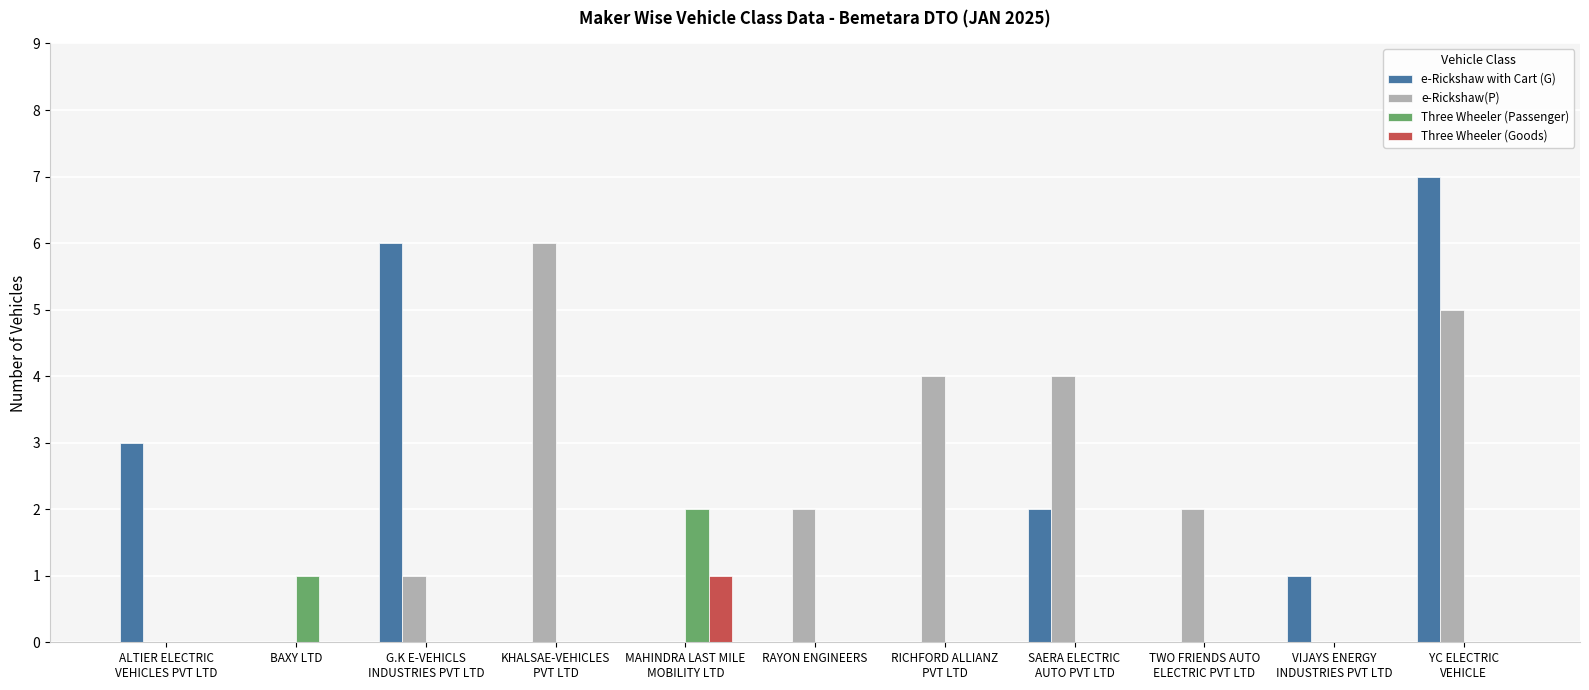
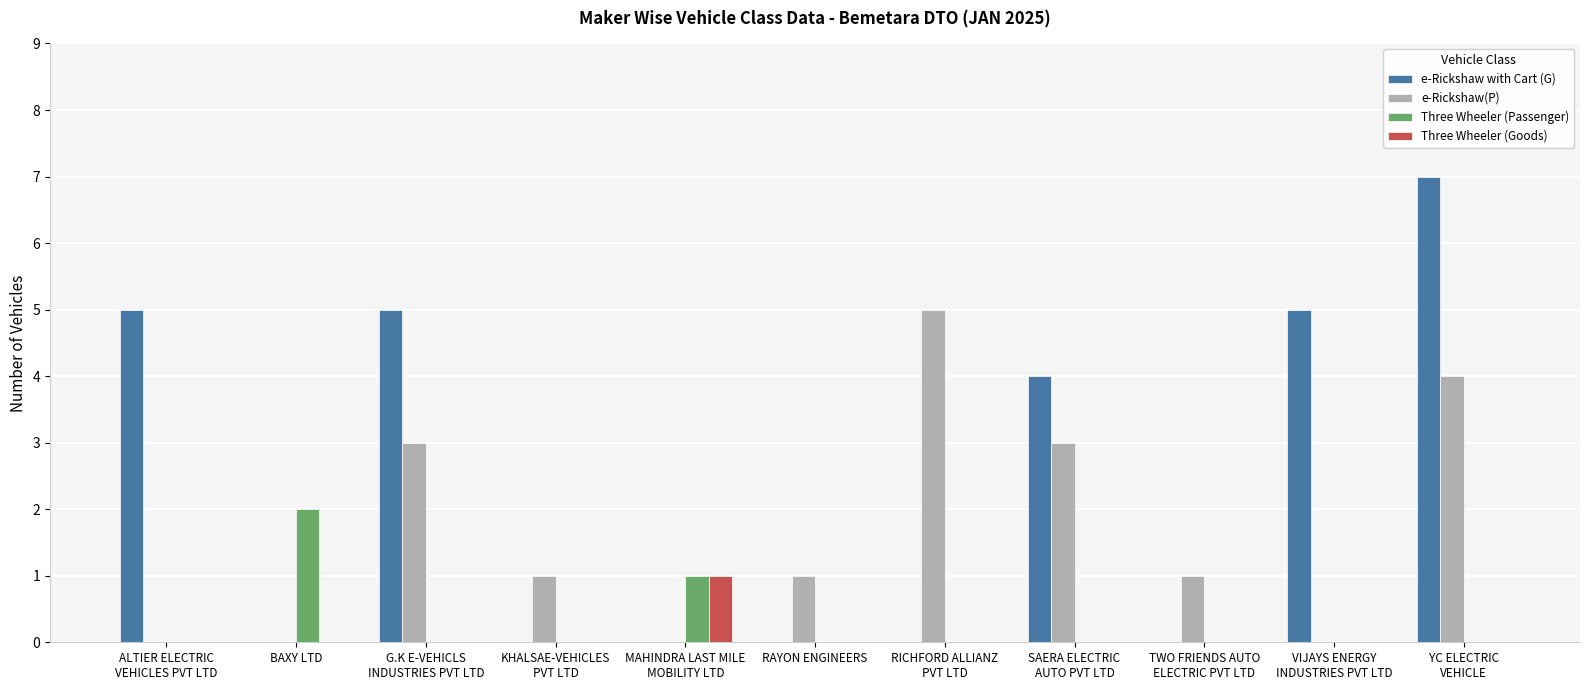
  {
    "e-Rickshaw with Cart (G)": {
-     "ALTIER ELECTRIC VEHICLES PVT LTD": 3,
+     "ALTIER ELECTRIC VEHICLES PVT LTD": 5,
      "BAXY LTD": 0,
-     "G.K E-VEHICLS INDUSTRIES PVT LTD": 6,
+     "G.K E-VEHICLS INDUSTRIES PVT LTD": 5,
      "KHALSAE-VEHICLES PVT LTD": 0,
      "MAHINDRA LAST MILE MOBILITY LTD": 0,
      "RAYON ENGINEERS": 0,
      "RICHFORD ALLIANZ PVT LTD": 0,
-     "SAERA ELECTRIC AUTO PVT LTD": 2,
+     "SAERA ELECTRIC AUTO PVT LTD": 4,
      "TWO FRIENDS AUTO ELECTRIC PVT LTD": 0,
-     "VIJAYS ENERGY INDUSTRIES PVT LTD": 1,
+     "VIJAYS ENERGY INDUSTRIES PVT LTD": 5,
      "YC ELECTRIC VEHICLE": 7
    },
    "e-Rickshaw(P)": {
      "ALTIER ELECTRIC VEHICLES PVT LTD": 0,
      "BAXY LTD": 0,
-     "G.K E-VEHICLS INDUSTRIES PVT LTD": 1,
-     "KHALSAE-VEHICLES PVT LTD": 6,
+     "G.K E-VEHICLS INDUSTRIES PVT LTD": 3,
+     "KHALSAE-VEHICLES PVT LTD": 1,
      "MAHINDRA LAST MILE MOBILITY LTD": 0,
-     "RAYON ENGINEERS": 2,
-     "RICHFORD ALLIANZ PVT LTD": 4,
-     "SAERA ELECTRIC AUTO PVT LTD": 4,
-     "TWO FRIENDS AUTO ELECTRIC PVT LTD": 2,
+     "RAYON ENGINEERS": 1,
+     "RICHFORD ALLIANZ PVT LTD": 5,
+     "SAERA ELECTRIC AUTO PVT LTD": 3,
+     "TWO FRIENDS AUTO ELECTRIC PVT LTD": 1,
      "VIJAYS ENERGY INDUSTRIES PVT LTD": 0,
-     "YC ELECTRIC VEHICLE": 5
+     "YC ELECTRIC VEHICLE": 4
    },
    "Three Wheeler (Passenger)": {
      "ALTIER ELECTRIC VEHICLES PVT LTD": 0,
-     "BAXY LTD": 1,
+     "BAXY LTD": 2,
      "G.K E-VEHICLS INDUSTRIES PVT LTD": 0,
      "KHALSAE-VEHICLES PVT LTD": 0,
-     "MAHINDRA LAST MILE MOBILITY LTD": 2,
+     "MAHINDRA LAST MILE MOBILITY LTD": 1,
      "RAYON ENGINEERS": 0,
      "RICHFORD ALLIANZ PVT LTD": 0,
      "SAERA ELECTRIC AUTO PVT LTD": 0,
      "TWO FRIENDS AUTO ELECTRIC PVT LTD": 0,
      "VIJAYS ENERGY INDUSTRIES PVT LTD": 0,
      "YC ELECTRIC VEHICLE": 0
    },
    "Three Wheeler (Goods)": {
      "ALTIER ELECTRIC VEHICLES PVT LTD": 0,
      "BAXY LTD": 0,
      "G.K E-VEHICLS INDUSTRIES PVT LTD": 0,
      "KHALSAE-VEHICLES PVT LTD": 0,
      "MAHINDRA LAST MILE MOBILITY LTD": 1,
      "RAYON ENGINEERS": 0,
      "RICHFORD ALLIANZ PVT LTD": 0,
      "SAERA ELECTRIC AUTO PVT LTD": 0,
      "TWO FRIENDS AUTO ELECTRIC PVT LTD": 0,
      "VIJAYS ENERGY INDUSTRIES PVT LTD": 0,
      "YC ELECTRIC VEHICLE": 0
    }
  }
